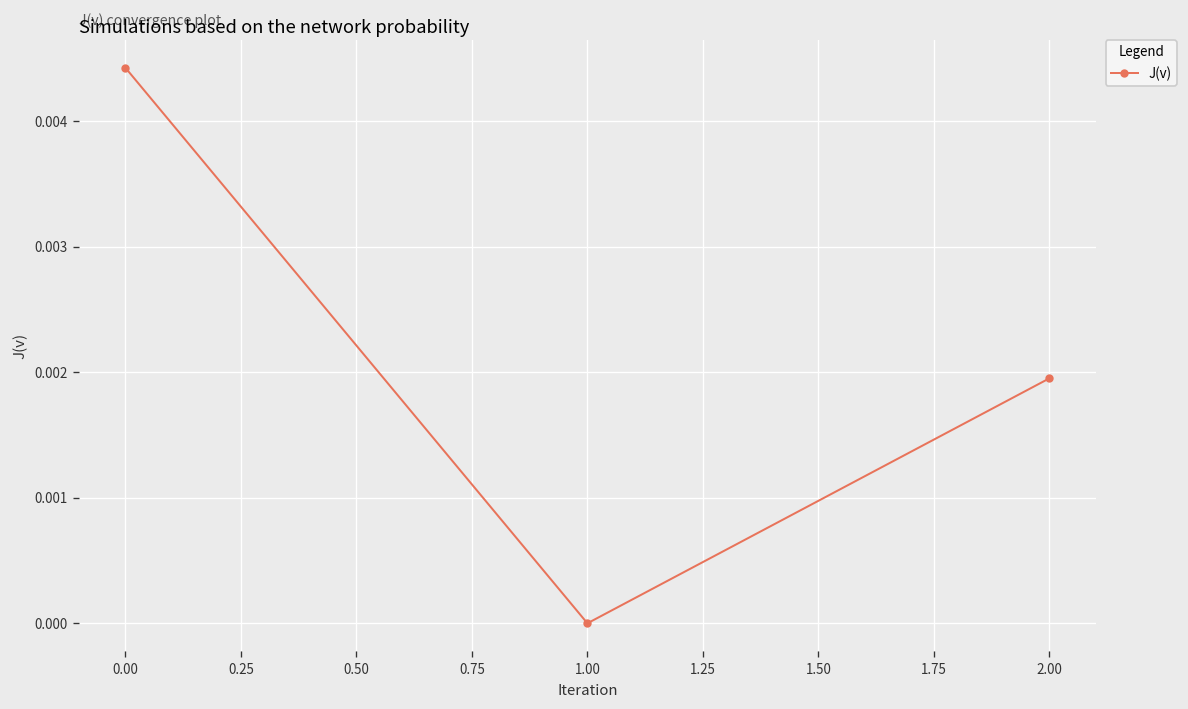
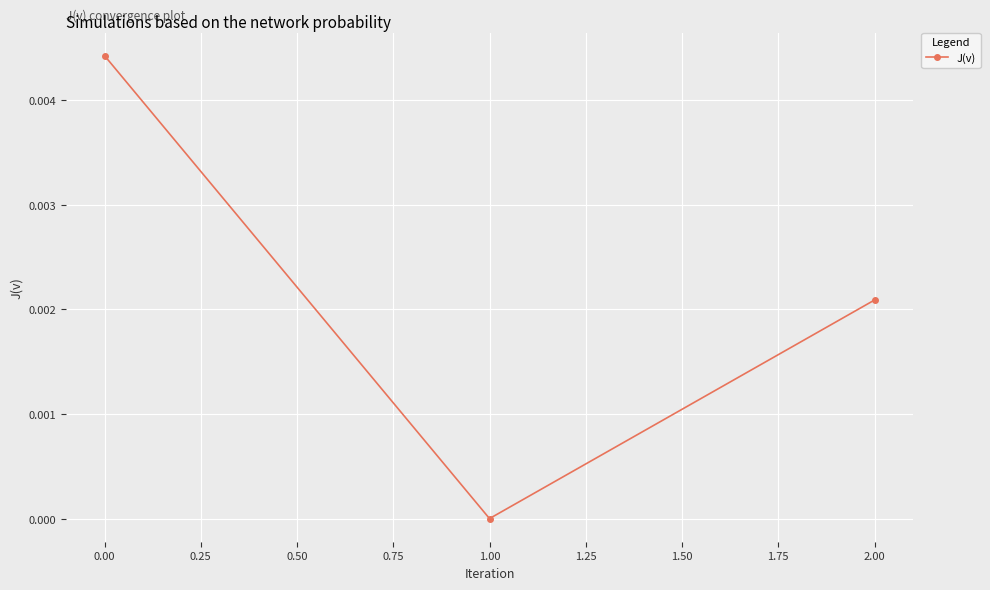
  {
    "0.00": 0.00443,
    "1.00": 0.00000,
-   "2.00": 0.00195
+   "2.00": 0.00209
  }
